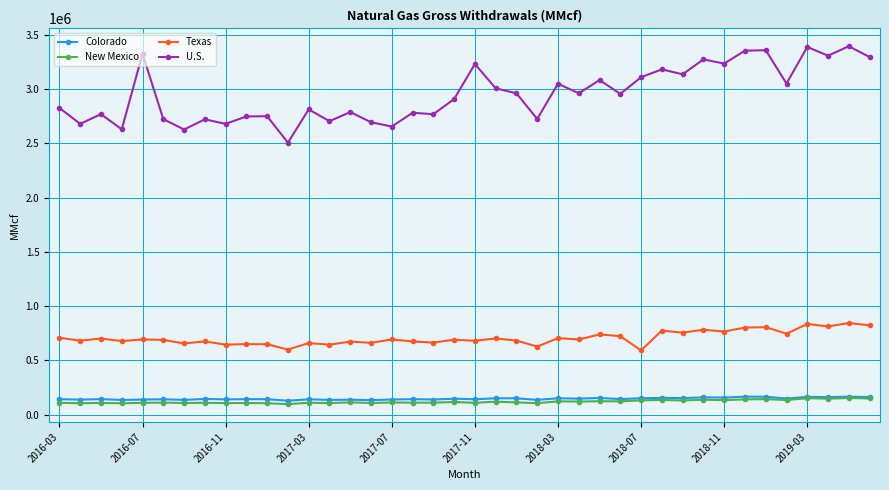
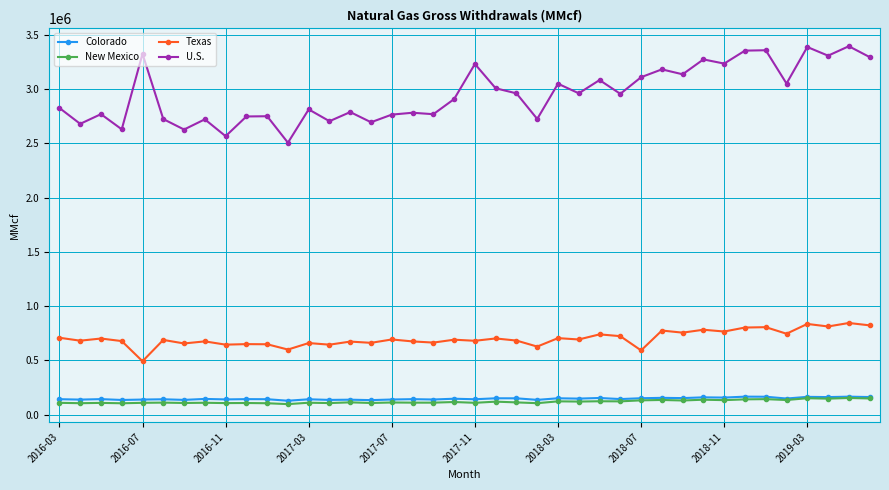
  {
    "Colorado": {
      "2016-03": 140000,
      "2016-07": 140000,
      "2016-11": 140000,
      "2017-03": 140000,
      "2017-07": 140000,
      "2017-11": 140000,
      "2018-03": 150000,
      "2018-11": 160000
    },
    "New Mexico": {
      "2016-03": 110000,
      "2016-07": 110000,
      "2016-11": 110000,
      "2017-03": 110000,
      "2017-07": 110000,
      "2017-11": 110000,
      "2018-03": 120000,
      "2018-11": 130000
    },
    "Texas": {
      "2016-03": 710000,
-     "2016-07": 690000,
+     "2016-07": 490000,
      "2016-11": 650000,
      "2017-03": 660000,
      "2017-07": 690000,
      "2017-11": 680000,
      "2018-03": 710000,
      "2018-07": 590000,
      "2018-11": 770000,
      "2019-03": 840000
    },
    "U.S.": {
      "2016-03": 2820000,
-     "2016-11": 2680000,
+     "2016-11": 2570000,
      "2017-03": 2810000,
-     "2017-07": 2650000,
+     "2017-07": 2760000,
      "2017-11": 3230000,
      "2018-03": 3050000,
      "2018-07": 3110000,
      "2018-11": 3230000,
      "2019-03": 3390000
    }
  }
